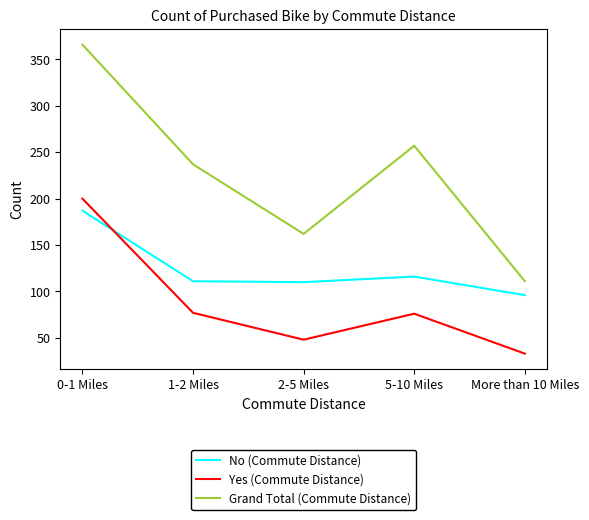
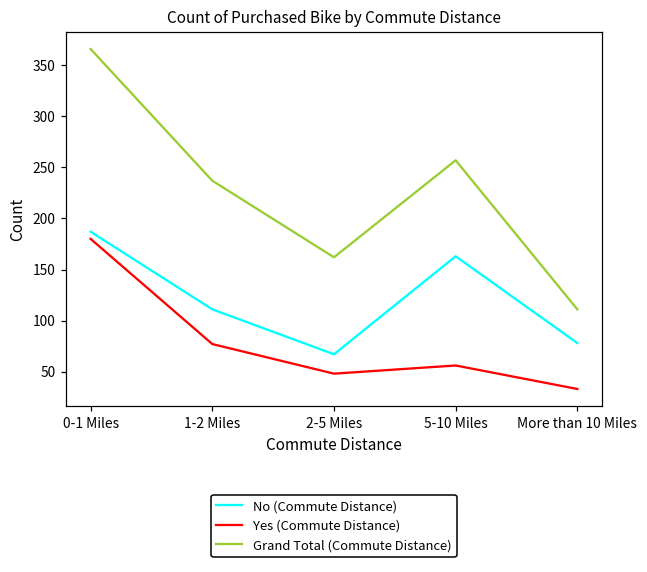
  {
    "No (Commute Distance)": {
      "0-1 Miles": 190,
      "1-2 Miles": 110,
-     "2-5 Miles": 110,
-     "5-10 Miles": 120,
-     "More than 10 Miles": 100
+     "2-5 Miles": 70,
+     "5-10 Miles": 160,
+     "More than 10 Miles": 80
    },
    "Yes (Commute Distance)": {
-     "0-1 Miles": 200,
+     "0-1 Miles": 180,
      "1-2 Miles": 80,
      "2-5 Miles": 50,
-     "5-10 Miles": 80,
+     "5-10 Miles": 60,
      "More than 10 Miles": 30
    },
    "Grand Total (Commute Distance)": {
      "0-1 Miles": 370,
      "1-2 Miles": 240,
      "2-5 Miles": 160,
      "5-10 Miles": 260,
      "More than 10 Miles": 110
    }
  }
